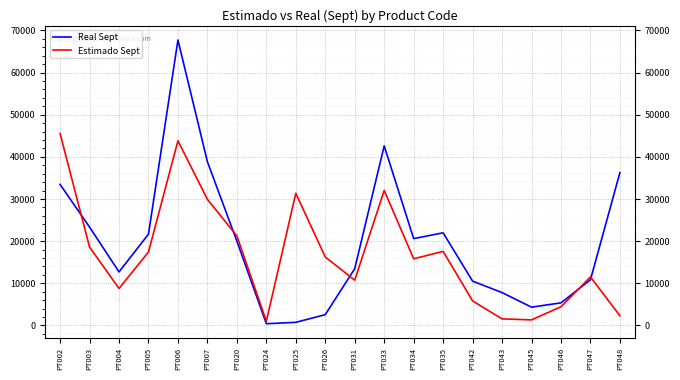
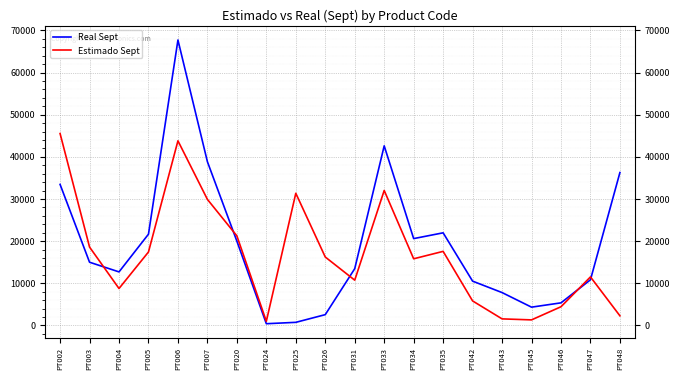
  {
    "Real Sept": {
      "PT002": 33000,
-     "PT003": 23000,
+     "PT003": 15000,
      "PT004": 13000,
      "PT005": 22000,
      "PT006": 68000,
      "PT007": 39000,
      "PT020": 20000,
      "PT025": 1000,
      "PT026": 3000,
      "PT031": 13000,
      "PT033": 43000,
      "PT034": 21000,
      "PT035": 22000,
      "PT042": 11000,
      "PT043": 8000,
      "PT045": 4000,
      "PT046": 5000,
      "PT047": 11000,
      "PT048": 36000
    },
    "Estimado Sept": {
      "PT002": 46000,
      "PT003": 19000,
      "PT004": 9000,
      "PT005": 17000,
      "PT006": 44000,
      "PT007": 30000,
      "PT020": 21000,
      "PT025": 31000,
      "PT026": 16000,
      "PT031": 11000,
      "PT033": 32000,
      "PT034": 16000,
      "PT035": 18000,
      "PT042": 6000,
      "PT043": 2000,
      "PT045": 1000,
      "PT046": 4000,
      "PT047": 12000,
      "PT048": 2000
    }
  }
